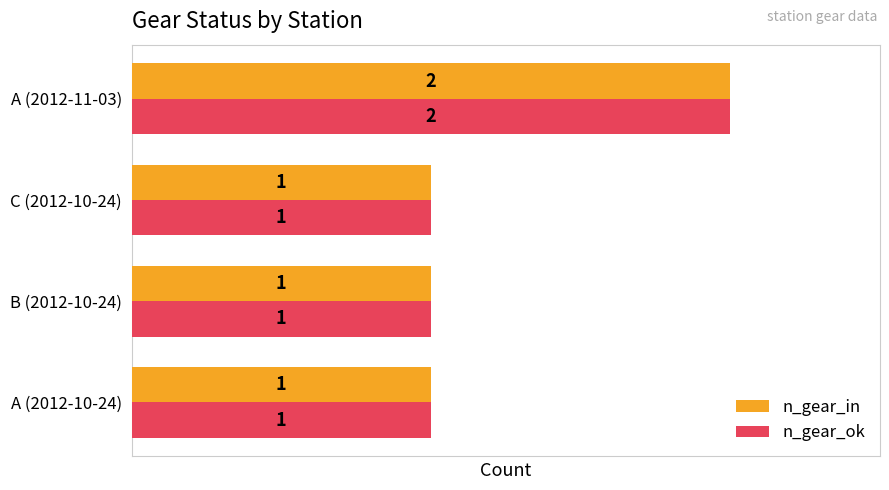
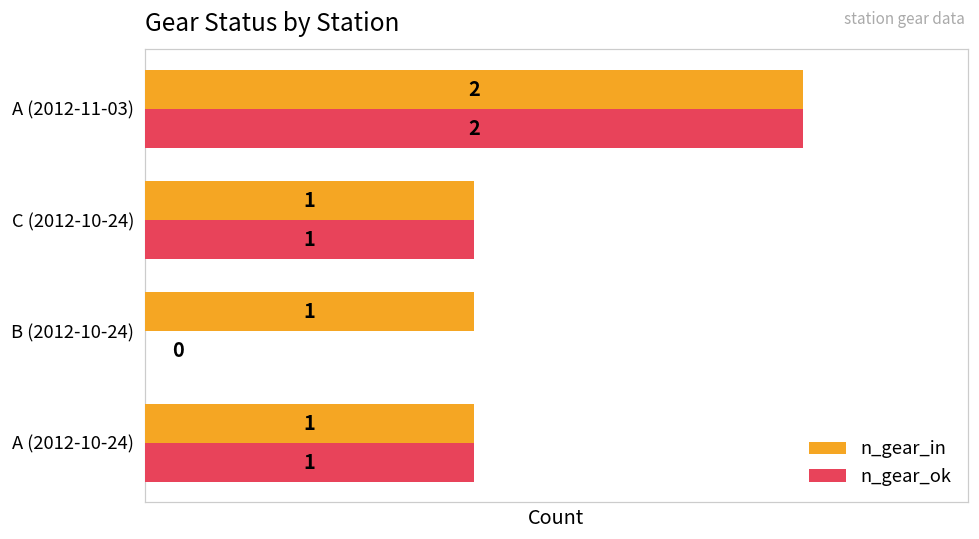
  {
    "n_gear_in": {
      "A (2012-11-03)": 2,
      "C (2012-10-24)": 1,
      "B (2012-10-24)": 1,
      "A (2012-10-24)": 1
    },
    "n_gear_ok": {
      "A (2012-11-03)": 2,
      "C (2012-10-24)": 1,
-     "B (2012-10-24)": 1,
+     "B (2012-10-24)": 0,
      "A (2012-10-24)": 1
    }
  }
